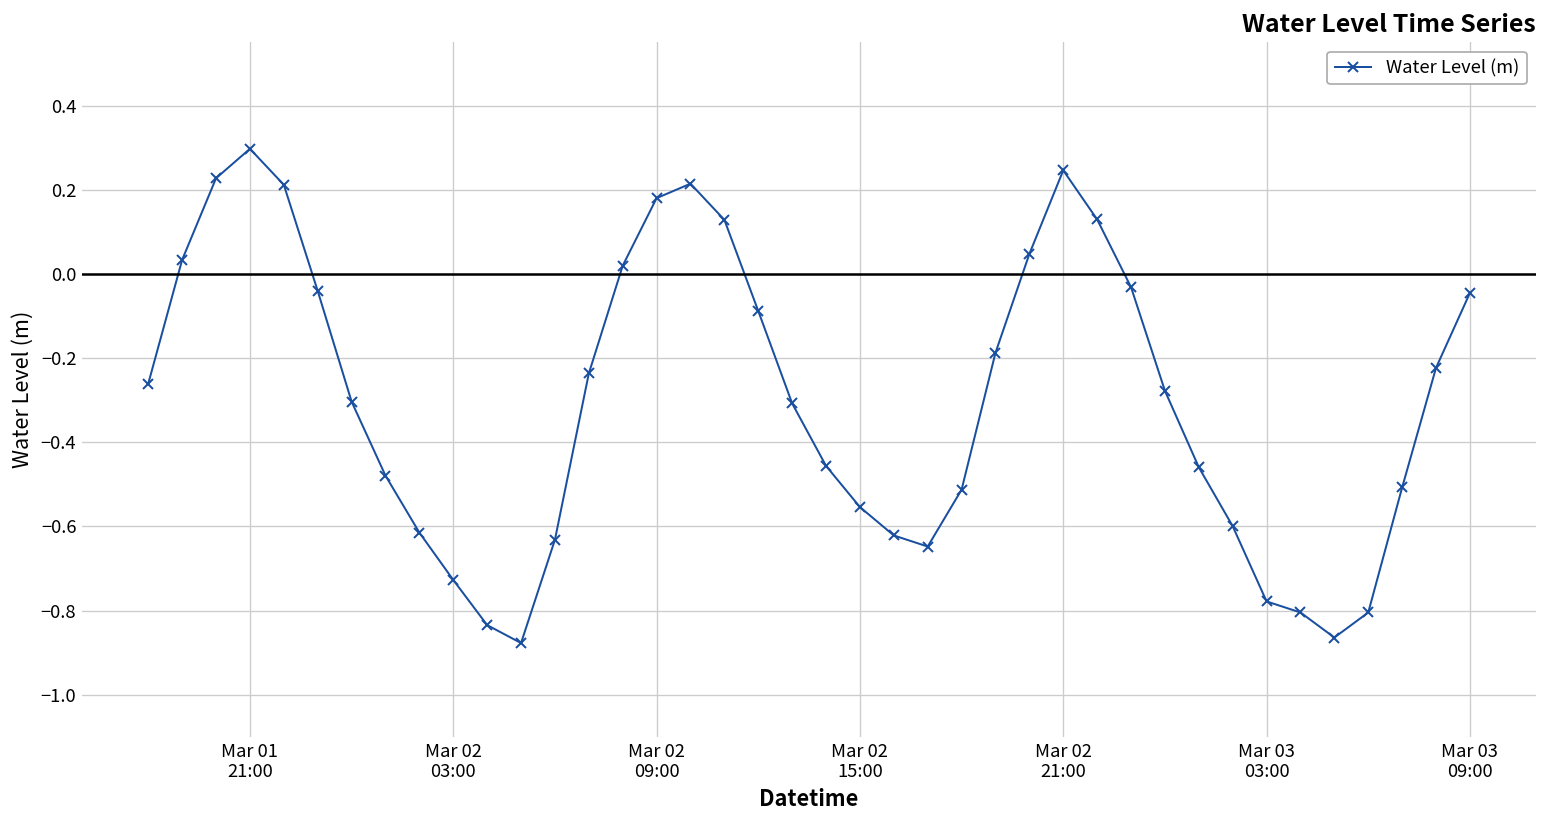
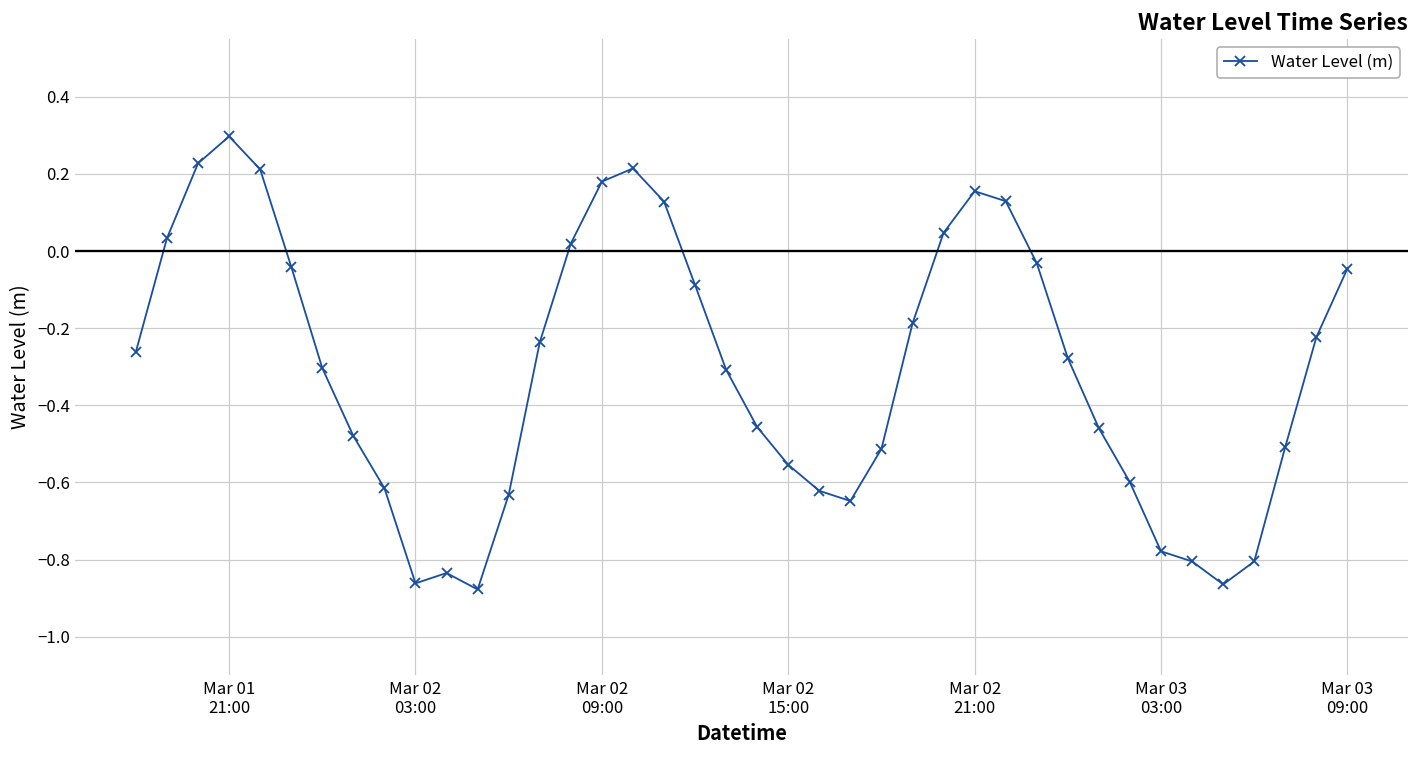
  {
    "Mar 01 21:00": 0.30,
-   "Mar 02 03:00": -0.73,
+   "Mar 02 03:00": -0.86,
    "Mar 02 09:00": 0.18,
    "Mar 02 15:00": -0.55,
-   "Mar 02 21:00": 0.25,
+   "Mar 02 21:00": 0.16,
    "Mar 03 03:00": -0.78,
    "Mar 03 09:00": -0.05
  }
